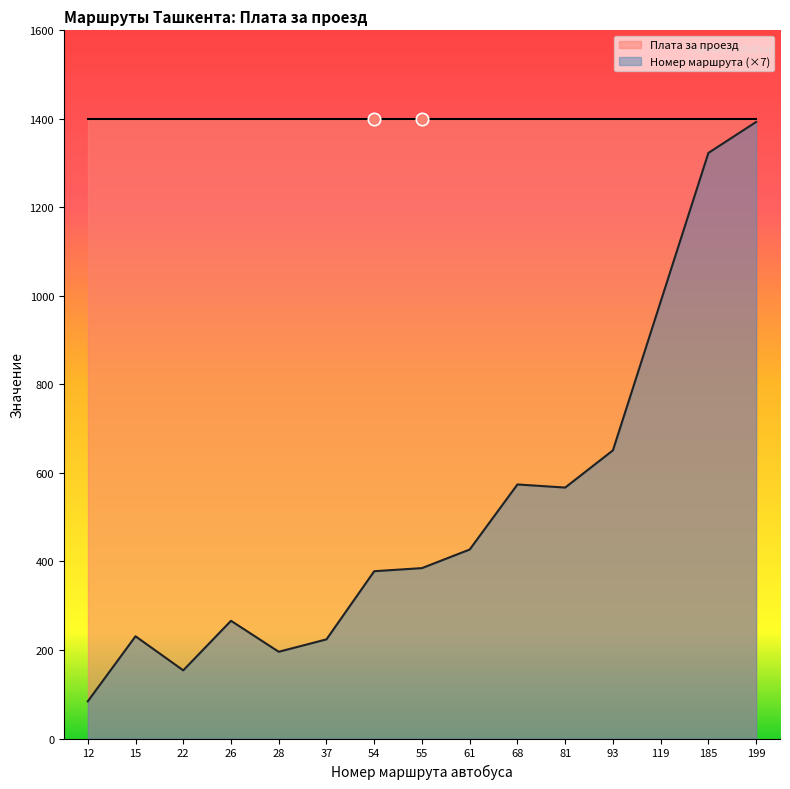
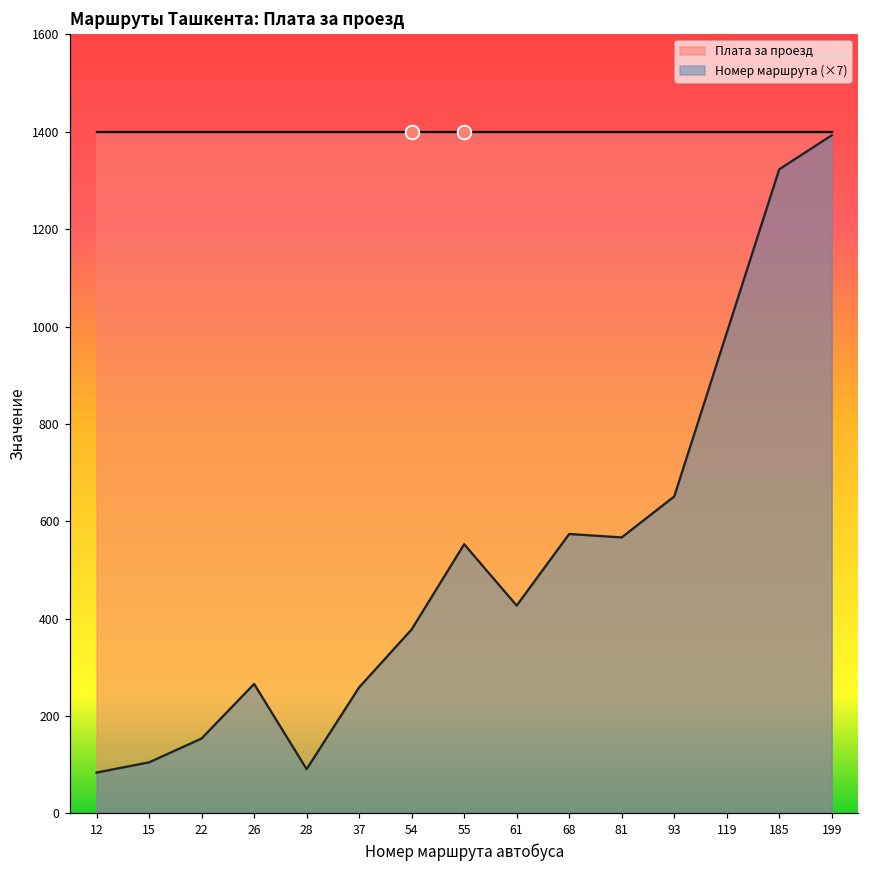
  {
    "Номер маршрута (×7)": {
      "12": 80,
-     "15": 230,
+     "15": 110,
      "22": 150,
      "26": 270,
-     "28": 200,
-     "37": 220,
+     "28": 90,
+     "37": 260,
      "54": 380,
-     "55": 390,
+     "55": 550,
      "61": 430,
      "68": 570,
      "81": 570,
      "93": 650,
      "119": 990,
      "185": 1320,
      "199": 1390
    }
  }
